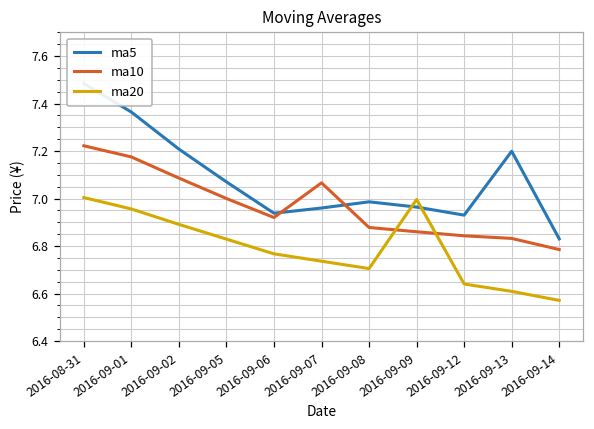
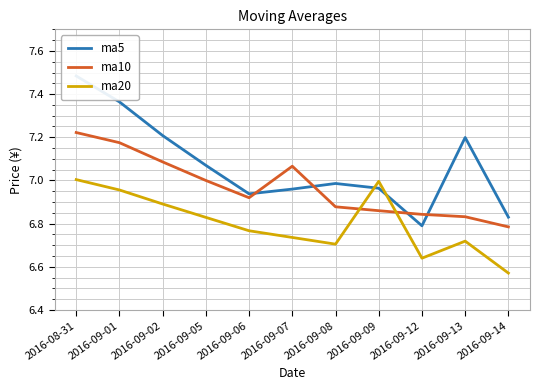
  {
    "ma5": {
      "2016-09-01": 7.36,
      "2016-09-02": 7.21,
      "2016-09-05": 7.07,
      "2016-09-06": 6.94,
      "2016-09-07": 6.96,
      "2016-09-08": 6.99,
      "2016-09-09": 6.96,
-     "2016-09-12": 6.93,
+     "2016-09-12": 6.79,
      "2016-09-13": 7.20,
      "2016-09-14": 6.83
    },
    "ma10": {
      "2016-08-31": 7.22,
      "2016-09-01": 7.18,
      "2016-09-02": 7.09,
      "2016-09-05": 7.00,
      "2016-09-06": 6.92,
      "2016-09-07": 7.07,
      "2016-09-08": 6.88,
      "2016-09-09": 6.86,
      "2016-09-12": 6.84,
      "2016-09-13": 6.83,
      "2016-09-14": 6.79
    },
    "ma20": {
      "2016-08-31": 7.00,
      "2016-09-01": 6.96,
      "2016-09-02": 6.89,
      "2016-09-05": 6.83,
      "2016-09-06": 6.77,
      "2016-09-07": 6.74,
      "2016-09-08": 6.71,
      "2016-09-09": 7.00,
      "2016-09-12": 6.64,
-     "2016-09-13": 6.61,
+     "2016-09-13": 6.72,
      "2016-09-14": 6.57
    }
  }
